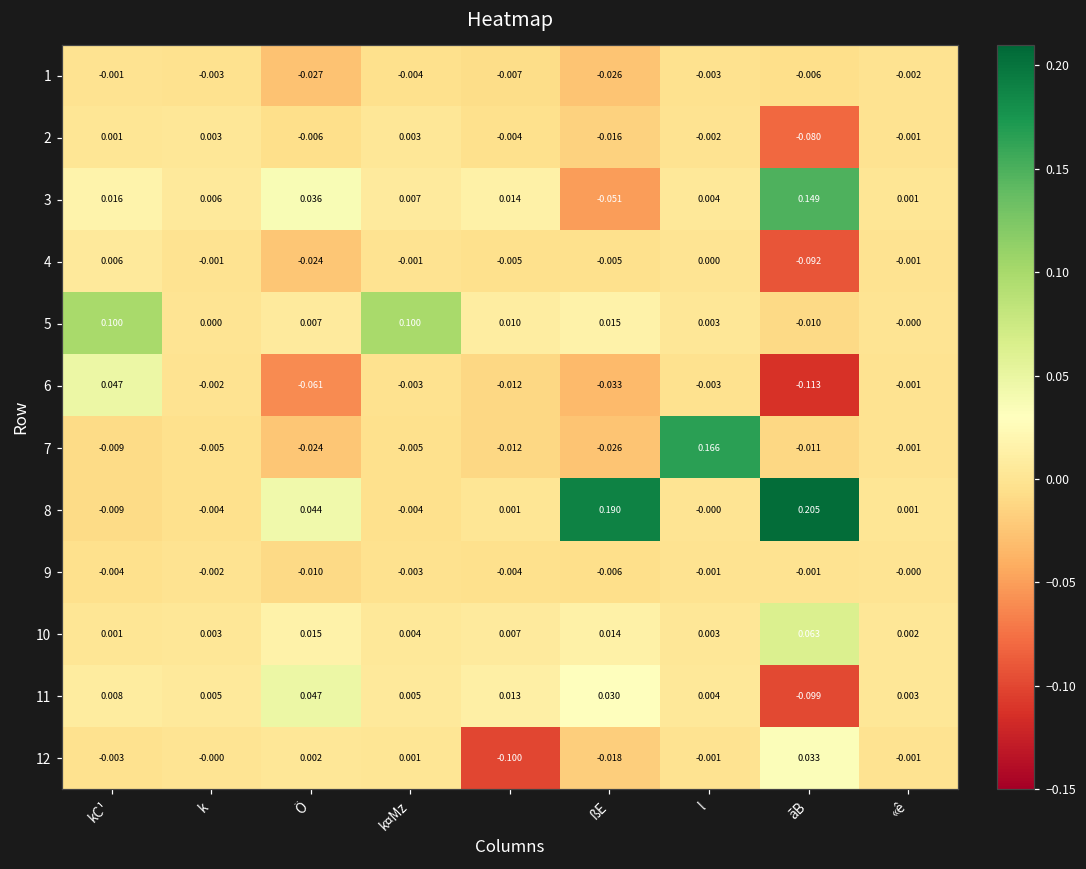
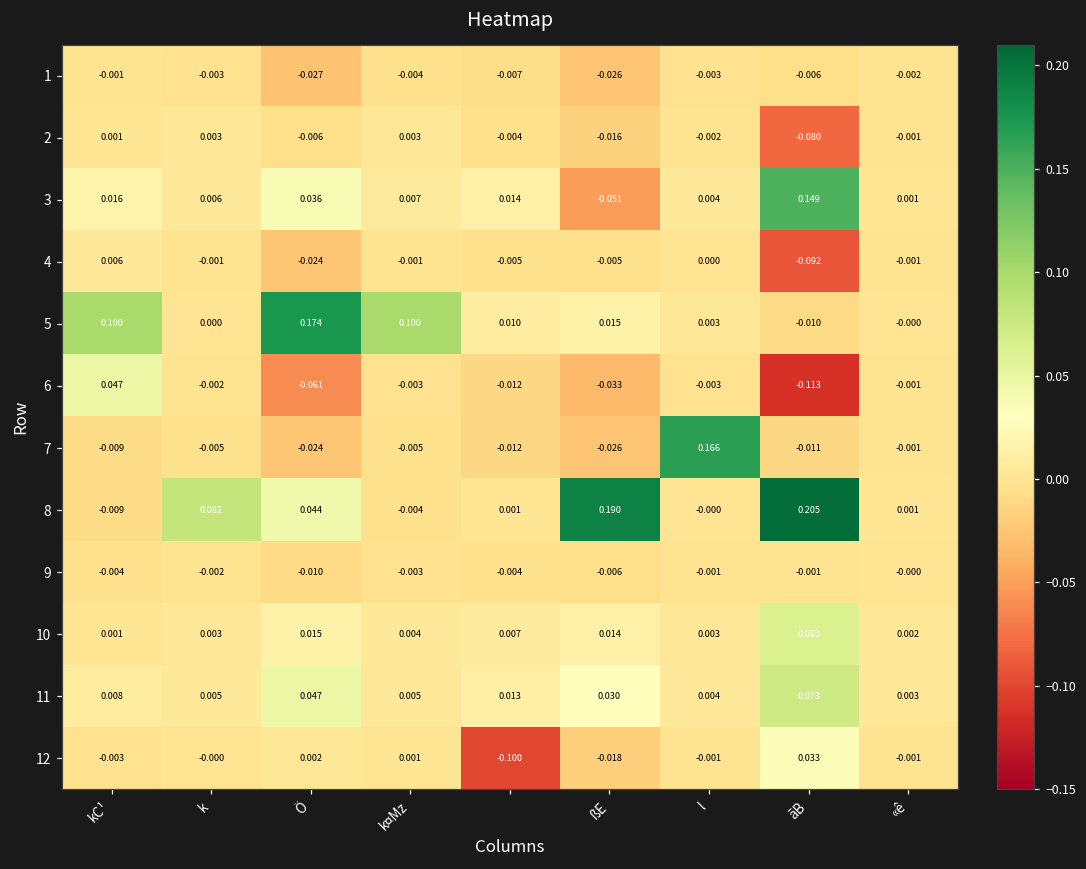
  {
    "1": {
      "kC¹": -0.001,
      "k": -0.003,
      "Ö": -0.027,
      "k¤Mz": -0.004,
      "ßE": -0.026,
      "l": -0.003,
      "ãB": -0.006,
      "«ê": -0.002
    },
    "2": {
      "kC¹": 0.001,
      "k": 0.003,
      "Ö": -0.006,
      "k¤Mz": 0.003,
      "ßE": -0.016,
      "l": -0.002,
      "ãB": -0.080,
      "«ê": -0.001
    },
    "3": {
      "kC¹": 0.016,
      "k": 0.006,
      "Ö": 0.036,
      "k¤Mz": 0.007,
      "ßE": -0.051,
      "l": 0.004,
      "ãB": 0.149,
      "«ê": 0.001
    },
    "4": {
      "kC¹": 0.006,
      "k": -0.001,
      "Ö": -0.024,
      "k¤Mz": -0.001,
      "ßE": -0.005,
      "l": 0.000,
      "ãB": -0.092,
      "«ê": -0.001
    },
    "5": {
      "kC¹": 0.100,
      "k": 0.000,
-     "Ö": 0.007,
+     "Ö": 0.174,
      "k¤Mz": 0.100,
      "ßE": 0.015,
      "l": 0.003,
      "ãB": -0.010,
      "«ê": -0.000
    },
    "6": {
      "kC¹": 0.047,
      "k": -0.002,
      "Ö": -0.061,
      "k¤Mz": -0.003,
      "ßE": -0.033,
      "l": -0.003,
      "ãB": -0.113,
      "«ê": -0.001
    },
    "7": {
      "kC¹": -0.009,
      "k": -0.005,
      "Ö": -0.024,
      "k¤Mz": -0.005,
      "ßE": -0.026,
      "l": 0.166,
      "ãB": -0.011,
      "«ê": -0.001
    },
    "8": {
      "kC¹": -0.009,
-     "k": -0.004,
+     "k": 0.082,
      "Ö": 0.044,
      "k¤Mz": -0.004,
      "ßE": 0.190,
      "l": -0.000,
      "ãB": 0.205,
      "«ê": 0.001
    },
    "9": {
      "kC¹": -0.004,
      "k": -0.002,
      "Ö": -0.010,
      "k¤Mz": -0.003,
      "ßE": -0.006,
      "l": -0.001,
      "ãB": -0.001,
      "«ê": -0.000
    },
    "10": {
      "kC¹": 0.001,
      "k": 0.003,
      "Ö": 0.015,
      "k¤Mz": 0.004,
      "ßE": 0.014,
      "l": 0.003,
      "ãB": 0.063,
      "«ê": 0.002
    },
    "11": {
      "kC¹": 0.008,
      "k": 0.005,
      "Ö": 0.047,
      "k¤Mz": 0.005,
      "ßE": 0.030,
      "l": 0.004,
-     "ãB": -0.099,
+     "ãB": 0.073,
      "«ê": 0.003
    },
    "12": {
      "kC¹": -0.003,
      "k": -0.000,
      "Ö": 0.002,
      "k¤Mz": 0.001,
      "ßE": -0.018,
      "l": -0.001,
      "ãB": 0.033,
      "«ê": -0.001
    }
  }
